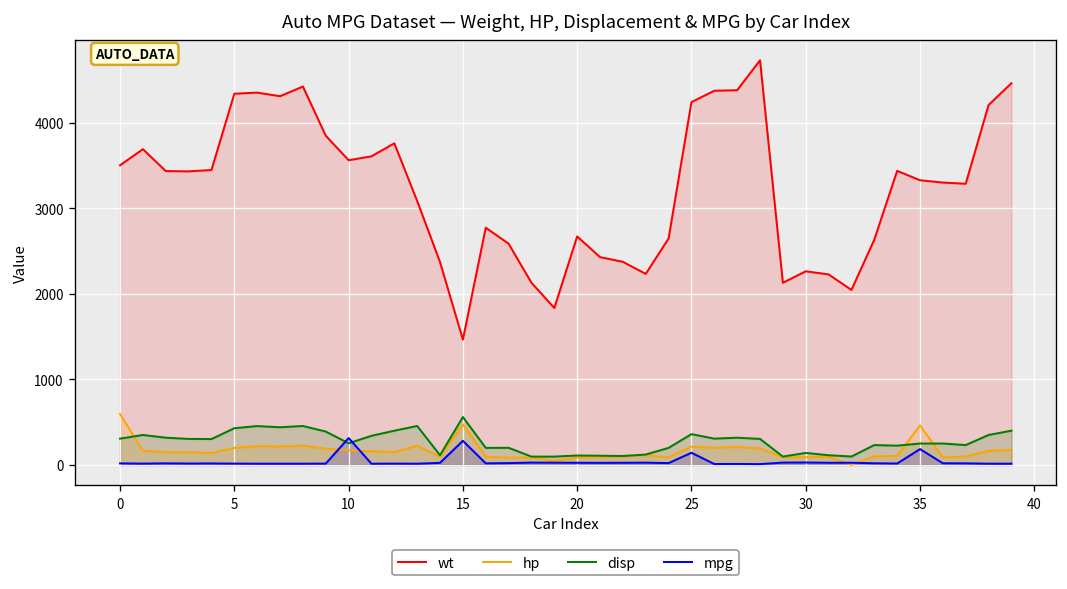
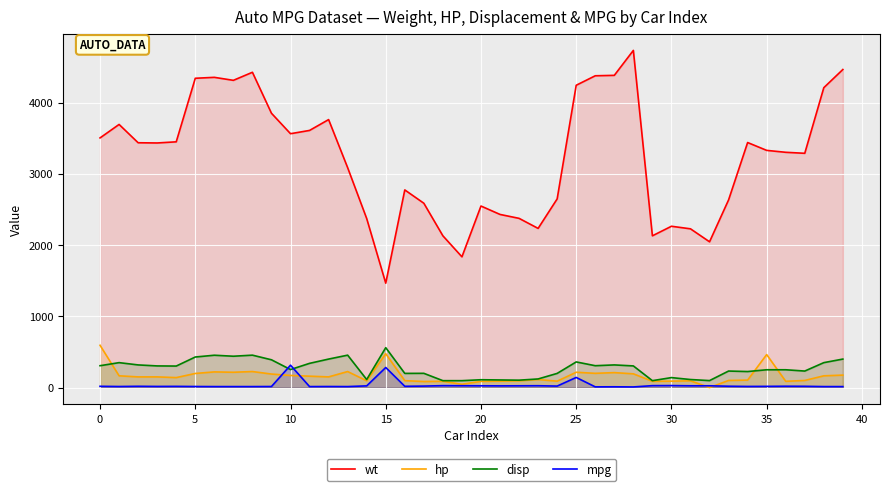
  {
    "wt": {
      "0": 3500,
      "5": 4300,
      "10": 3600,
      "15": 1500,
-     "20": 2700,
+     "20": 2500,
      "25": 4200,
      "30": 2300,
      "35": 3300
    },
    "hp": {
      "0": 600,
      "5": 200,
      "10": 200,
      "15": 500,
      "25": 200,
      "30": 100,
      "35": 500
    },
    "disp": {
      "0": 300,
      "5": 400,
      "10": 300,
      "15": 600,
      "25": 400,
      "30": 100,
      "35": 300
    },
    "mpg": {
      "0": 0,
      "5": 0,
      "10": 300,
      "15": 300,
      "20": 0,
      "25": 100,
      "30": 0,
-     "35": 200
+     "35": 0
    }
  }
